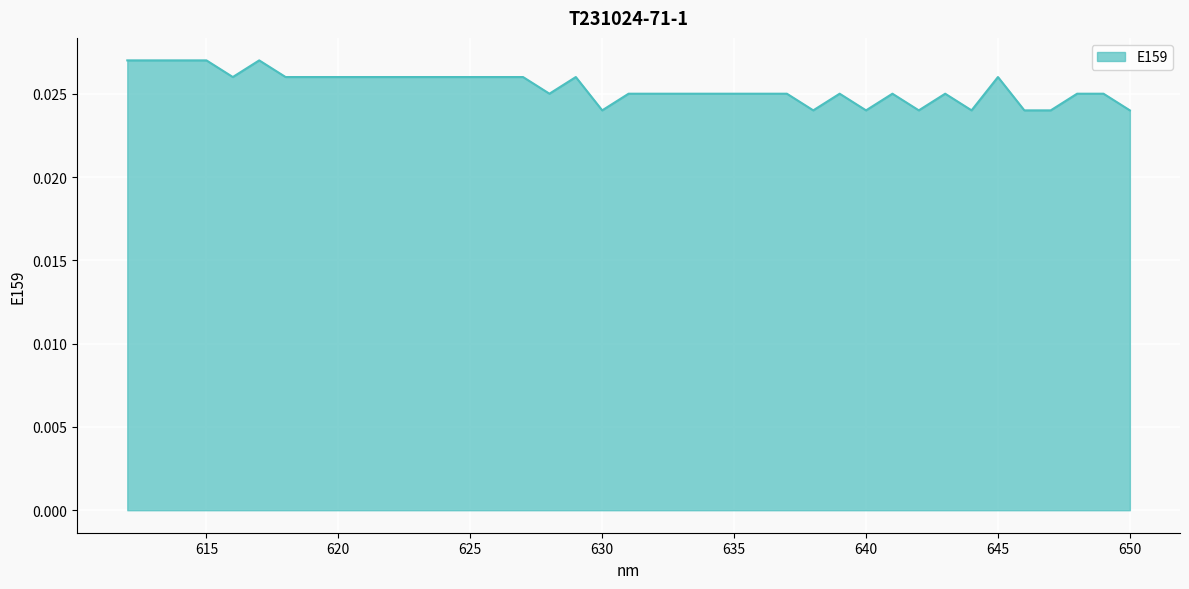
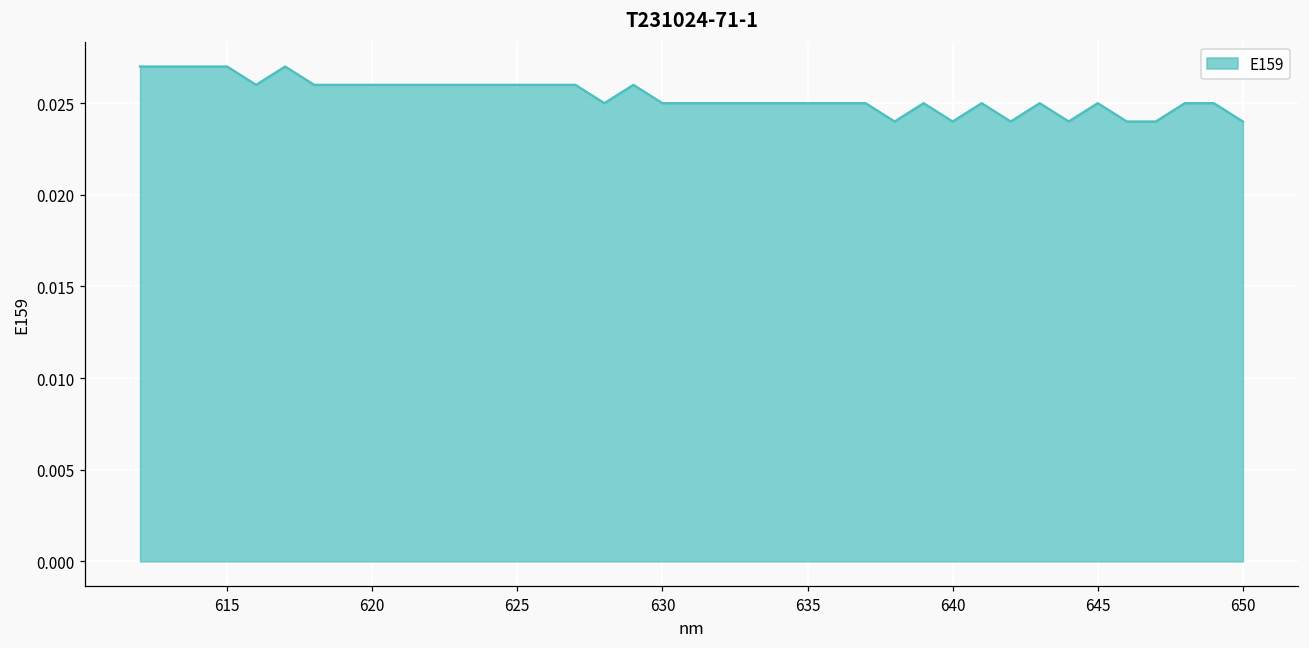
  {
    "615": 0.027,
    "620": 0.026,
    "625": 0.026,
-   "630": 0.024,
+   "630": 0.025,
    "635": 0.025,
    "640": 0.024,
-   "645": 0.026,
+   "645": 0.025,
    "650": 0.024
  }
